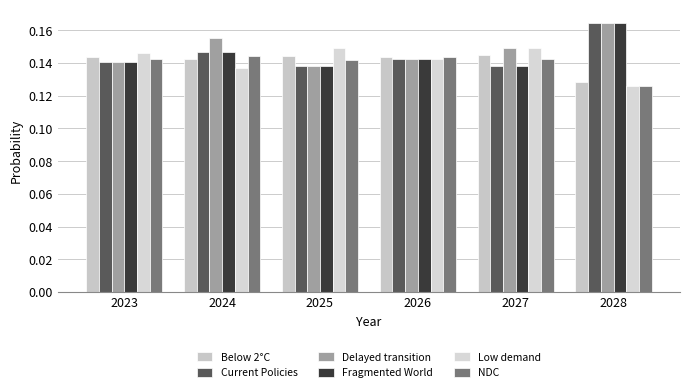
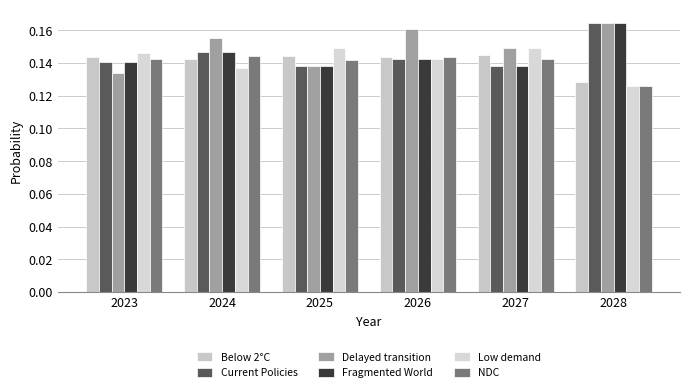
  {
    "Delayed transition": {
-     "2023": 0.141,
+     "2023": 0.134,
      "2024": 0.155,
      "2025": 0.138,
-     "2026": 0.143,
+     "2026": 0.161,
      "2027": 0.149,
      "2028": 0.164
    }
  }
